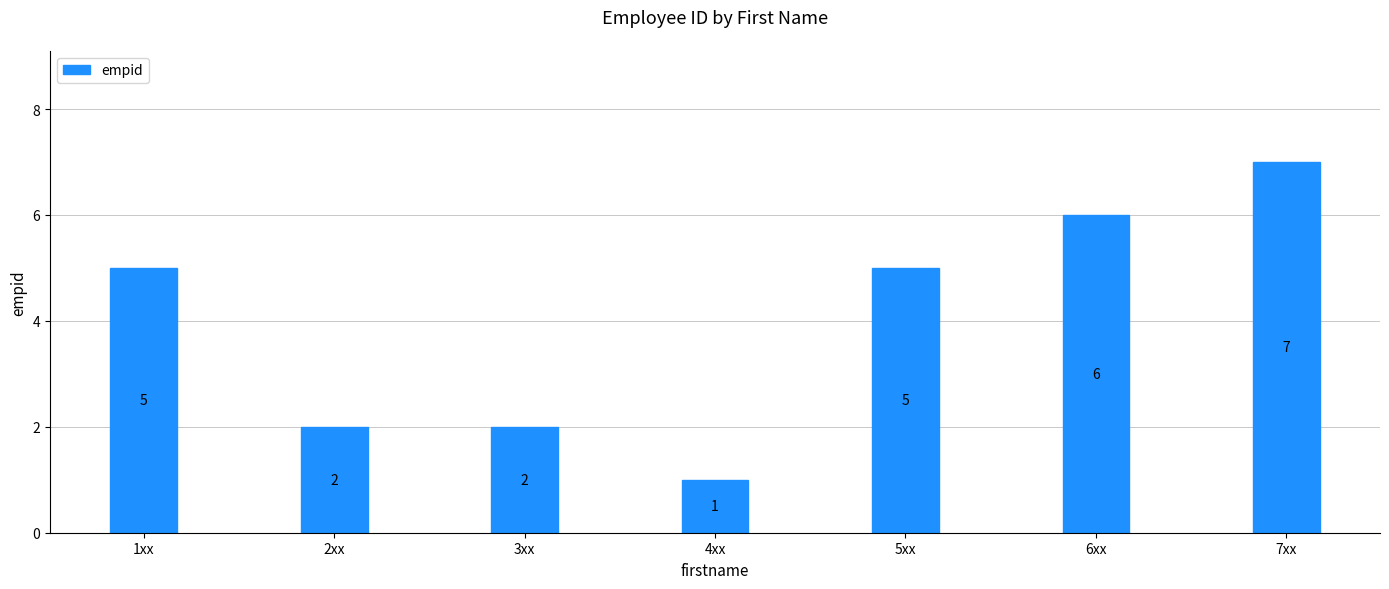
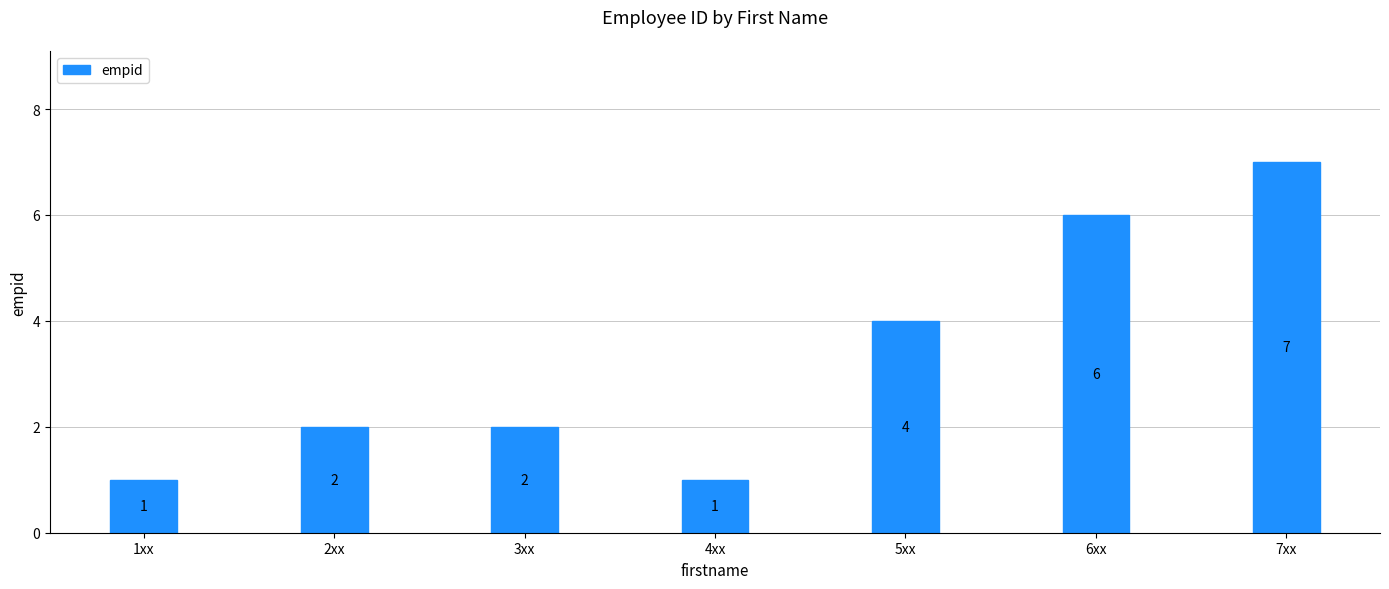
  {
-   "1xx": 5,
+   "1xx": 1,
    "2xx": 2,
    "3xx": 2,
    "4xx": 1,
-   "5xx": 5,
+   "5xx": 4,
    "6xx": 6,
    "7xx": 7
  }
